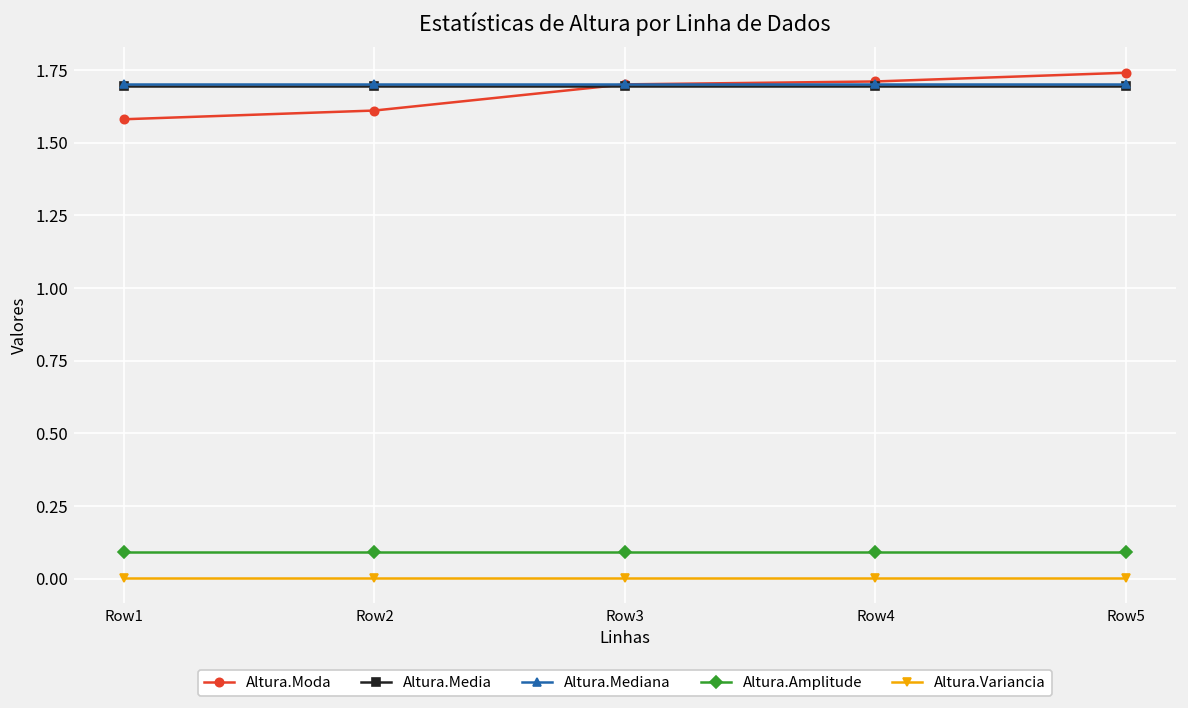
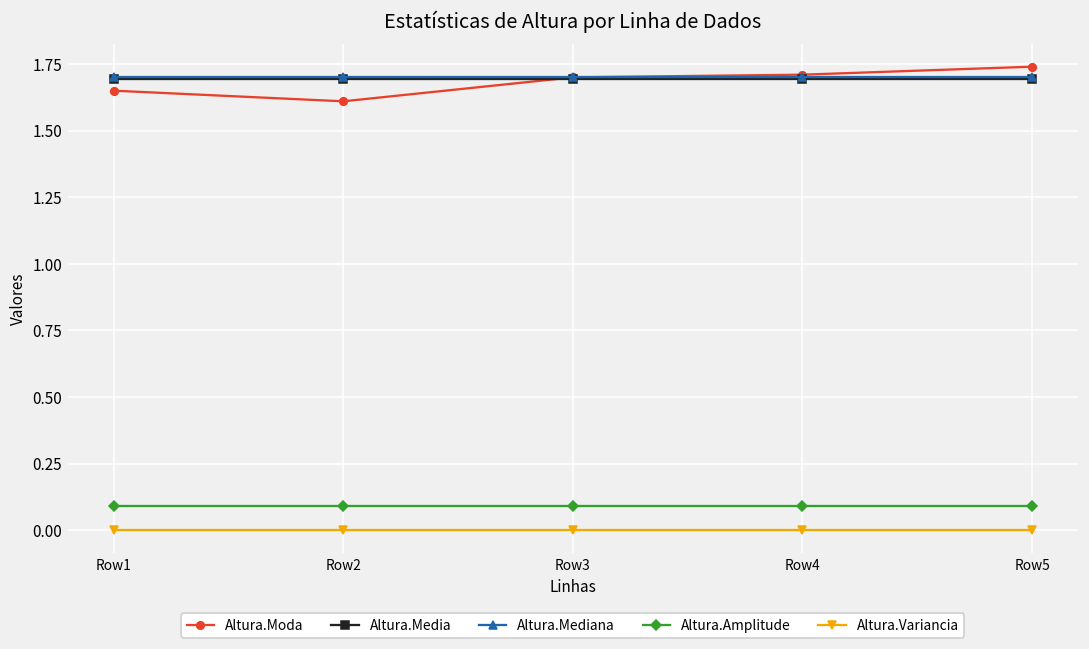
  {
    "Altura.Moda": {
-     "Row1": 1.58,
+     "Row1": 1.65,
      "Row2": 1.61,
      "Row5": 1.74
    },
    "Altura.Amplitude": {
      "Row1": 0.09,
      "Row2": 0.09,
      "Row3": 0.09,
      "Row4": 0.09,
      "Row5": 0.09
    },
    "Altura.Variancia": {
      "Row1": 0.00,
      "Row2": 0.00,
      "Row3": 0.00,
      "Row4": 0.00,
      "Row5": 0.00
    }
  }
